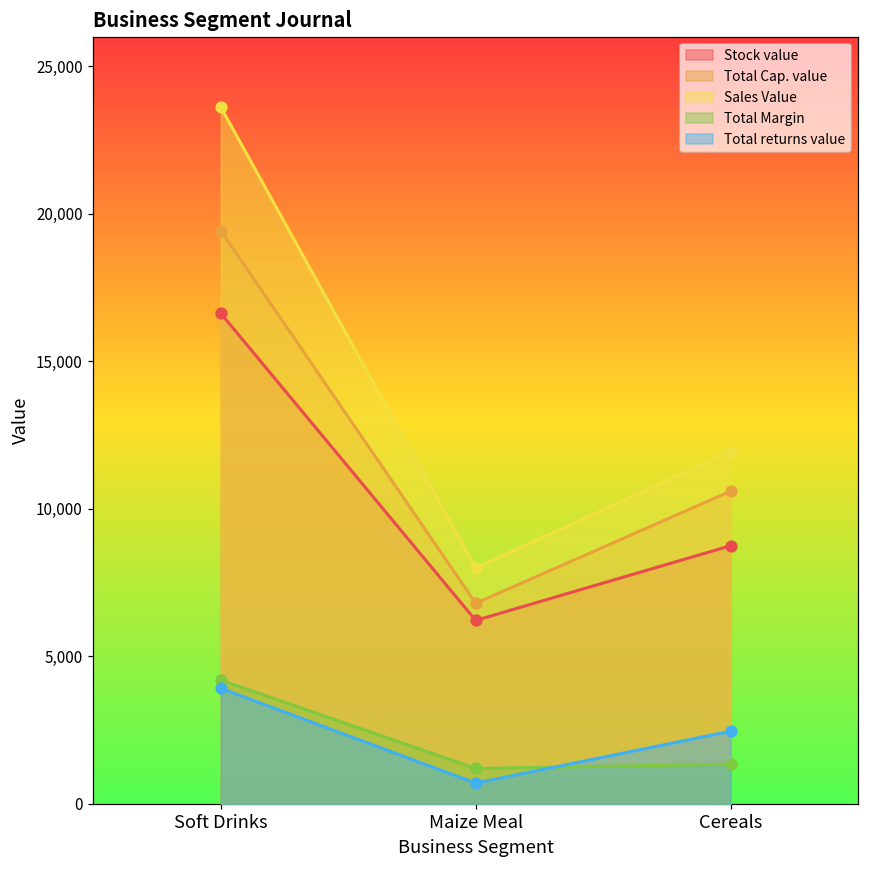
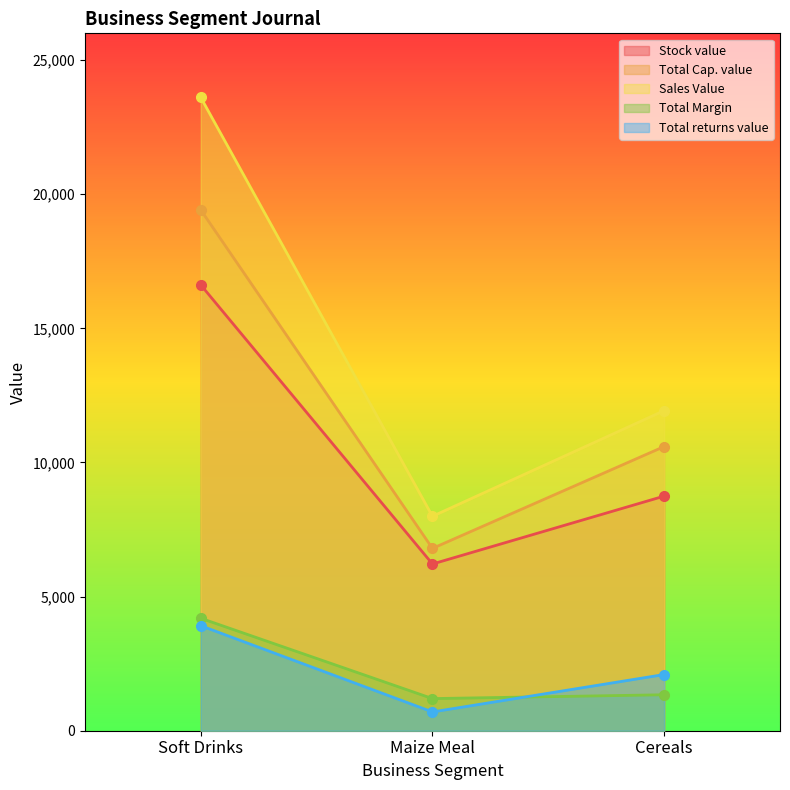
  {
    "Total Margin": {
      "Soft Drinks": "4,200",
      "Maize Meal": "1,200",
      "Cereals": "1,300"
    },
    "Total returns value": {
      "Soft Drinks": "3,900",
      "Maize Meal": "700",
-     "Cereals": "2,500"
+     "Cereals": "2,100"
    }
  }
